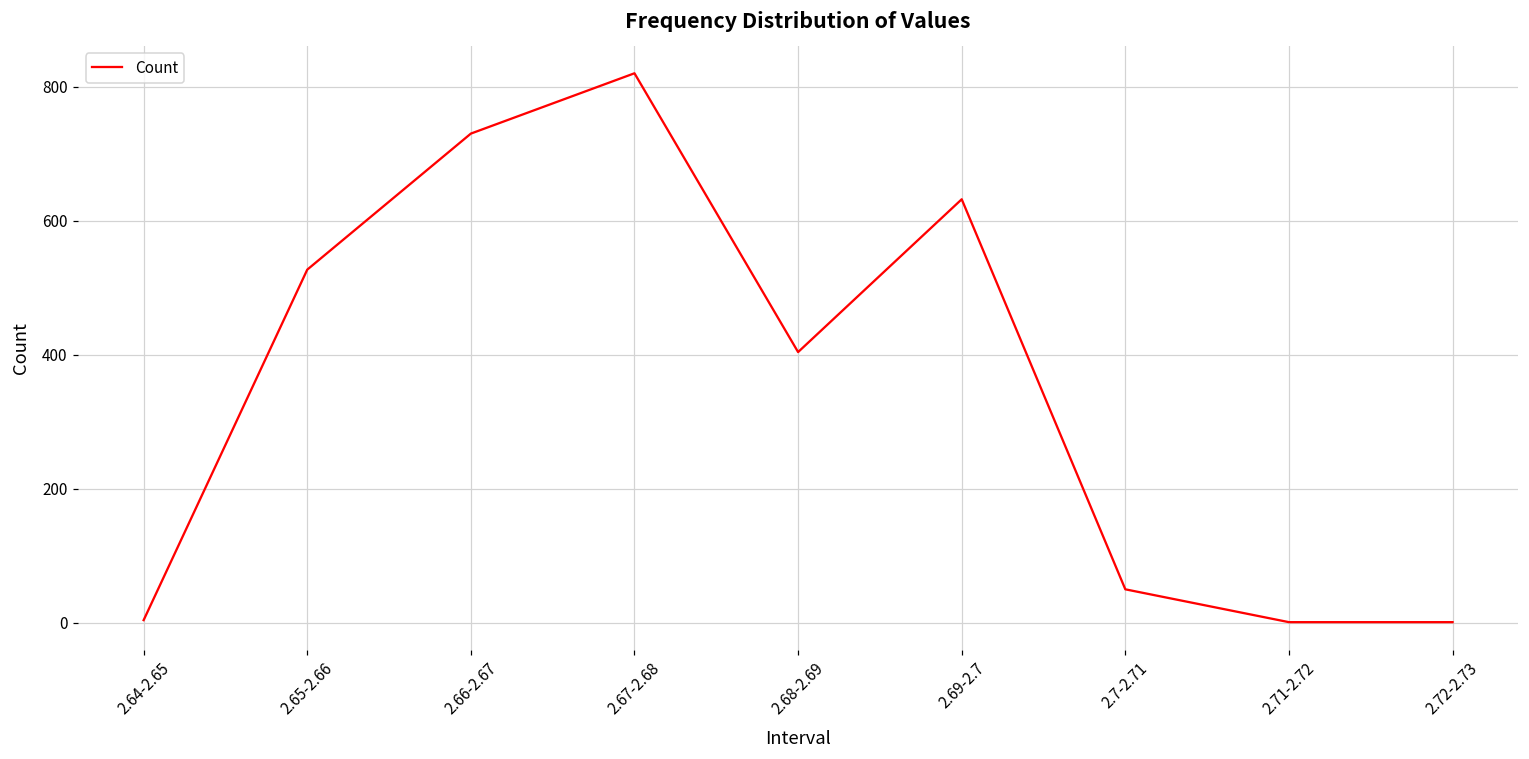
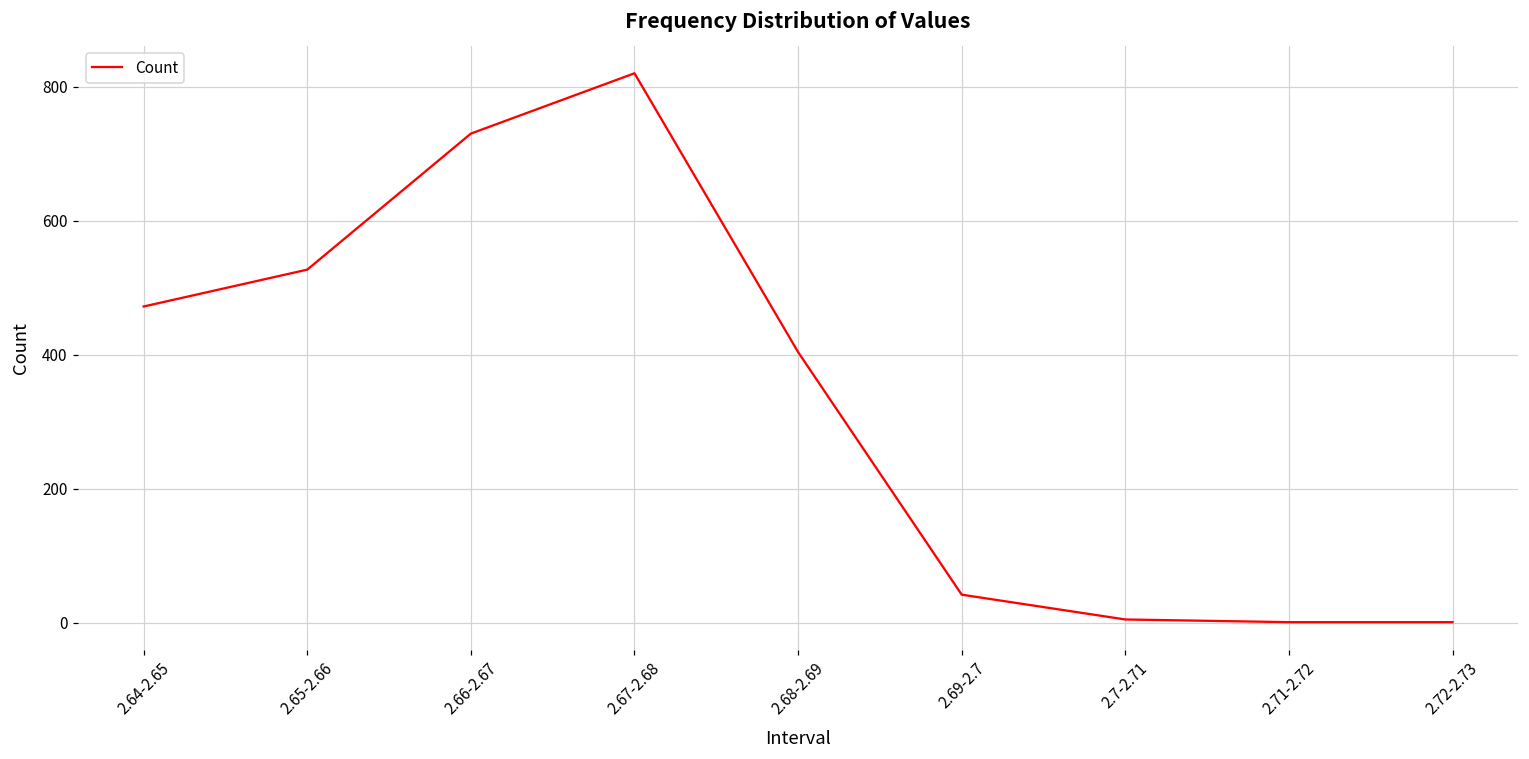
  {
-   "2.64-2.65": 0,
+   "2.64-2.65": 470,
    "2.65-2.66": 530,
    "2.66-2.67": 730,
    "2.67-2.68": 820,
    "2.68-2.69": 400,
-   "2.69-2.7": 630,
-   "2.7-2.71": 50,
+   "2.69-2.7": 40,
+   "2.7-2.71": 10,
    "2.71-2.72": 0,
    "2.72-2.73": 0
  }
